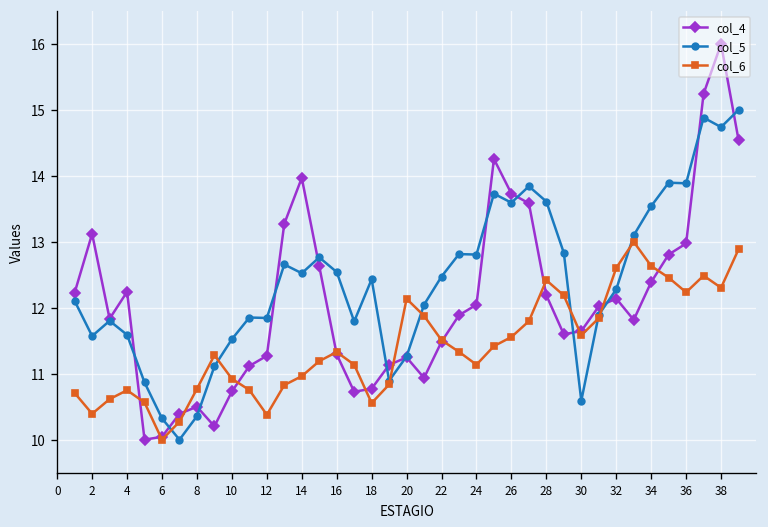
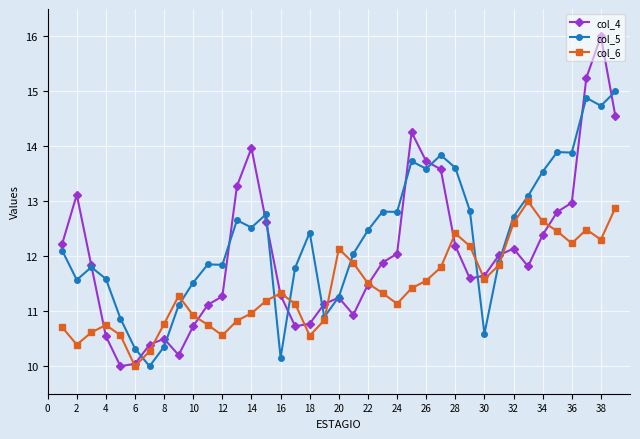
  {
    "col_4": {
      "2": 13.1,
-     "4": 12.2,
+     "4": 10.5,
      "8": 10.5,
      "10": 10.7,
      "12": 11.3,
      "14": 14.0,
      "18": 10.8,
      "24": 12.0,
      "26": 13.7,
      "28": 12.2,
      "30": 11.6,
      "32": 12.1,
      "34": 12.4,
      "36": 13.0
    },
    "col_5": {
      "2": 11.6,
      "4": 11.6,
      "6": 10.3,
      "8": 10.4,
      "10": 11.5,
      "12": 11.8,
      "14": 12.5,
-     "16": 12.5,
+     "16": 10.2,
      "18": 12.4,
      "22": 12.5,
      "24": 12.8,
      "26": 13.6,
      "28": 13.6,
      "30": 10.6,
-     "32": 12.3,
+     "32": 12.7,
      "34": 13.5,
      "36": 13.9,
      "38": 14.7
    },
    "col_6": {
      "2": 10.4,
      "4": 10.8,
      "8": 10.8,
      "10": 10.9,
-     "12": 10.4,
+     "12": 10.6,
      "14": 11.0,
      "18": 10.6,
      "20": 12.1,
      "24": 11.1,
      "26": 11.6,
      "28": 12.4,
      "30": 11.6,
      "32": 12.6,
      "34": 12.6,
      "36": 12.2,
      "38": 12.3
    }
  }
